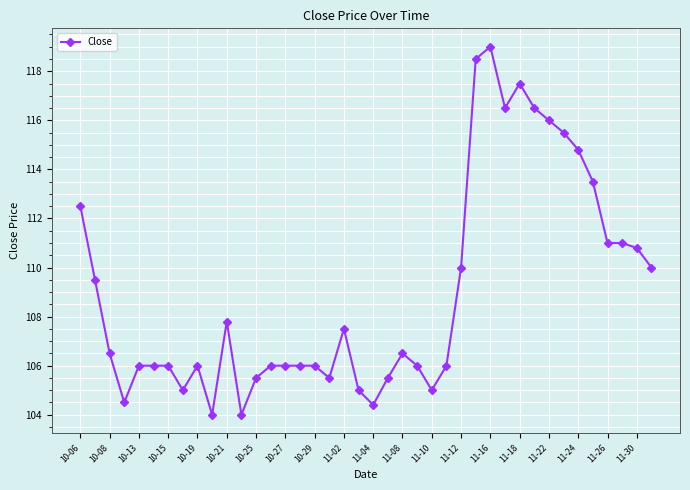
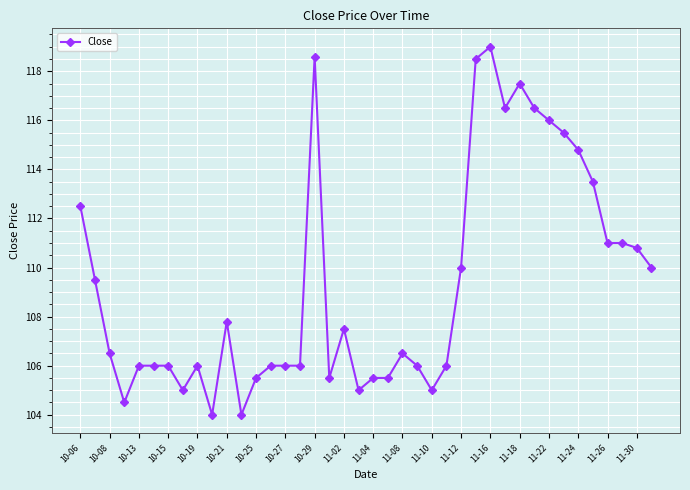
  {
    "10-06": 112.5,
    "10-08": 106.5,
    "10-13": 106.0,
    "10-15": 106.0,
    "10-19": 106.0,
    "10-21": 107.8,
    "10-25": 105.5,
    "10-27": 106.0,
-   "10-29": 106.0,
+   "10-29": 118.6,
    "11-02": 107.5,
-   "11-04": 104.4,
+   "11-04": 105.5,
    "11-08": 106.5,
    "11-10": 105.0,
    "11-12": 110.0,
    "11-16": 119.0,
    "11-18": 117.5,
    "11-22": 116.0,
    "11-24": 114.8,
    "11-26": 111.0,
    "11-30": 110.8
  }
